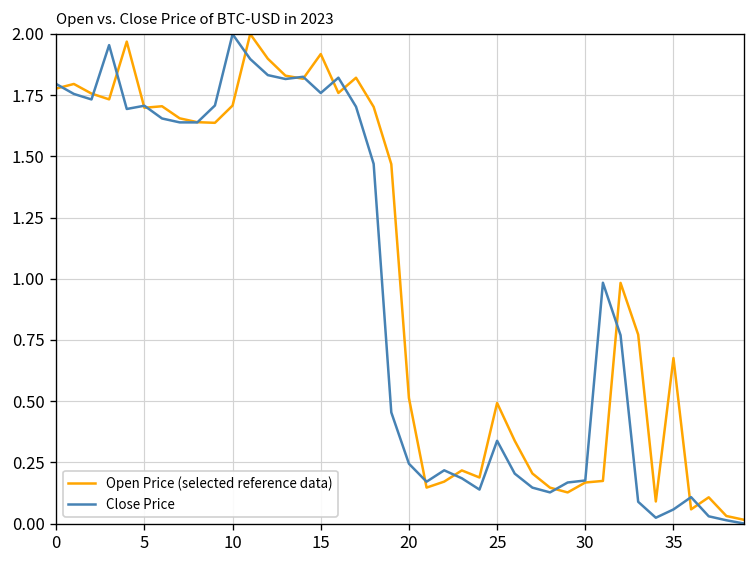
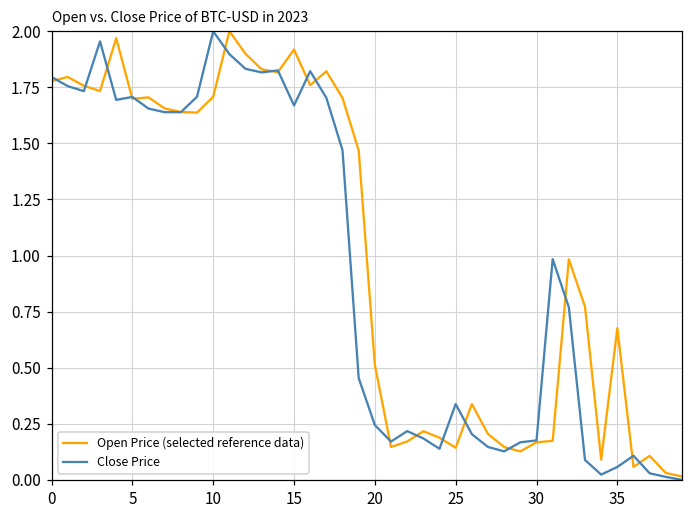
  {
    "Open Price (selected reference data)": {
      "0": 1.78,
      "10": 1.71,
      "15": 1.92,
      "20": 0.51,
-     "25": 0.49,
+     "25": 0.14,
      "35": 0.68
    },
    "Close Price": {
      "0": 1.80,
      "10": 2.00,
-     "15": 1.76,
+     "15": 1.67,
      "20": 0.24,
      "25": 0.34,
      "35": 0.06
    }
  }
